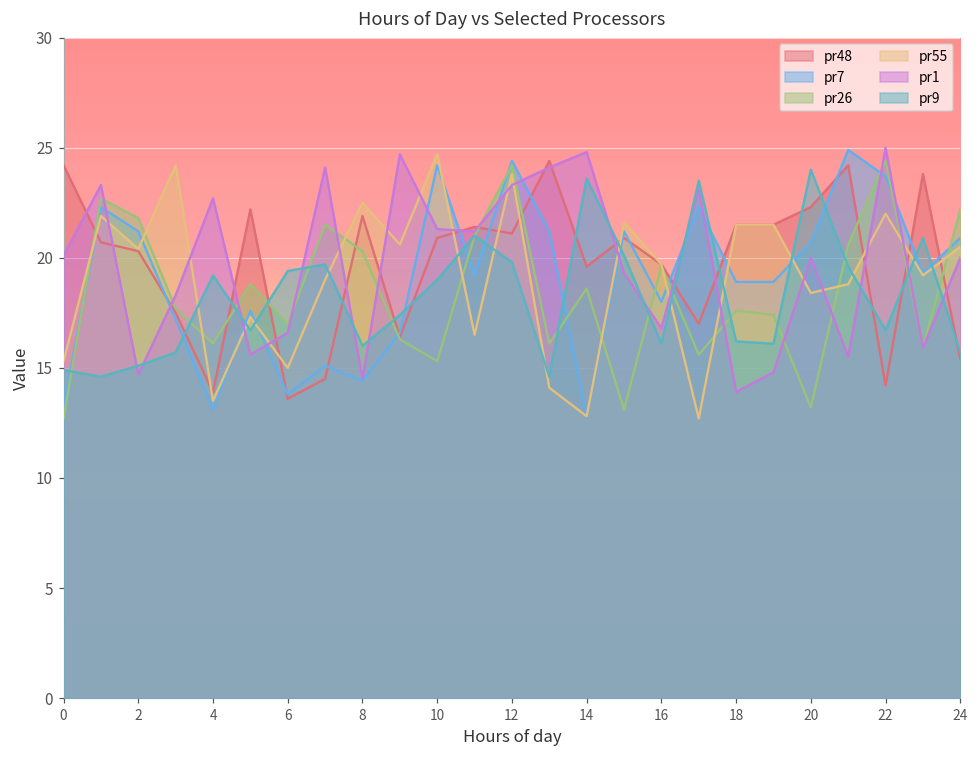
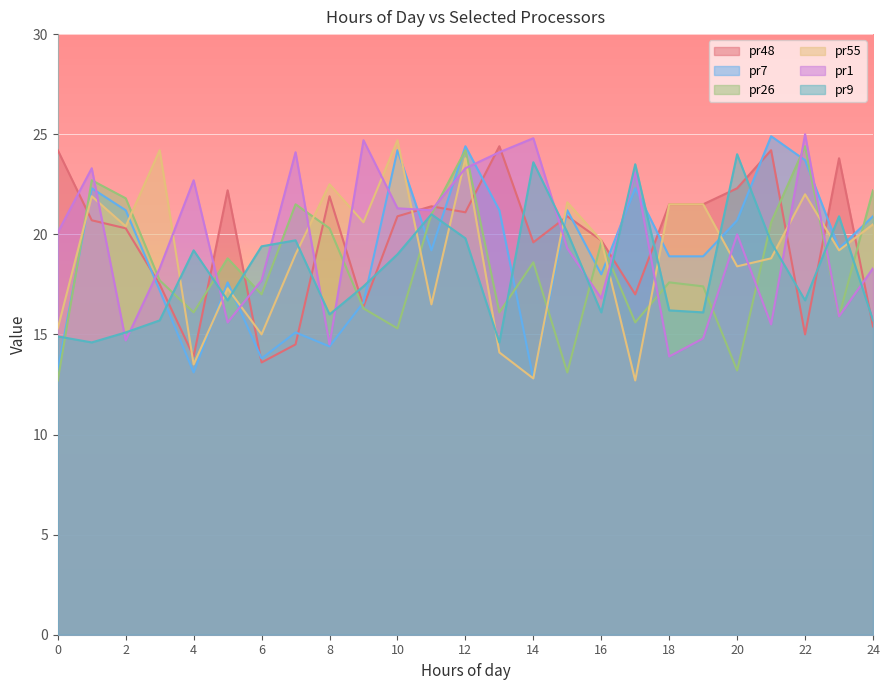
  {
    "pr48": {
      "0": 24.2,
      "4": 13.9,
      "6": 13.6,
      "8": 21.9,
      "10": 20.9,
      "12": 21.1,
      "14": 19.6,
      "20": 22.3,
-     "22": 14.2,
+     "22": 15.0,
      "24": 15.4
    },
    "pr1": {
      "0": 20.1,
      "2": 14.7,
      "4": 22.7,
-     "6": 16.6,
+     "6": 17.7,
      "10": 21.3,
      "12": 23.3,
      "14": 24.8,
      "16": 16.8,
      "18": 13.9,
      "20": 20.0,
      "22": 25.0,
-     "24": 20.0
+     "24": 18.3
    }
  }
